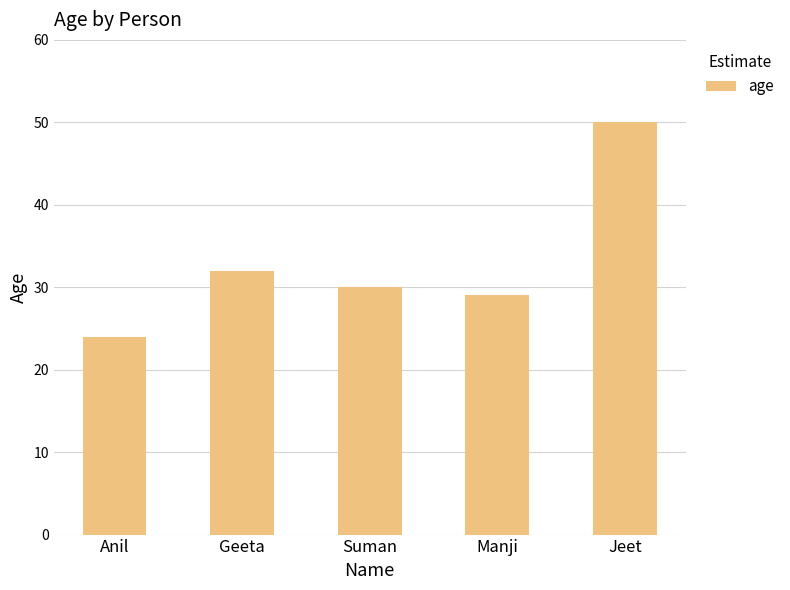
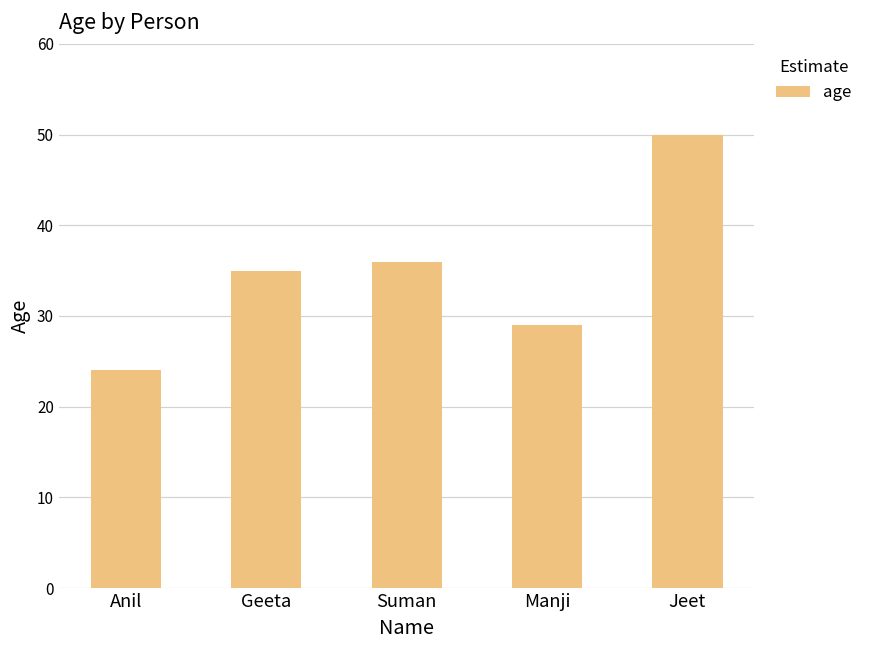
  {
    "Anil": 24,
-   "Geeta": 32,
-   "Suman": 30,
+   "Geeta": 35,
+   "Suman": 36,
    "Manji": 29,
    "Jeet": 50
  }
